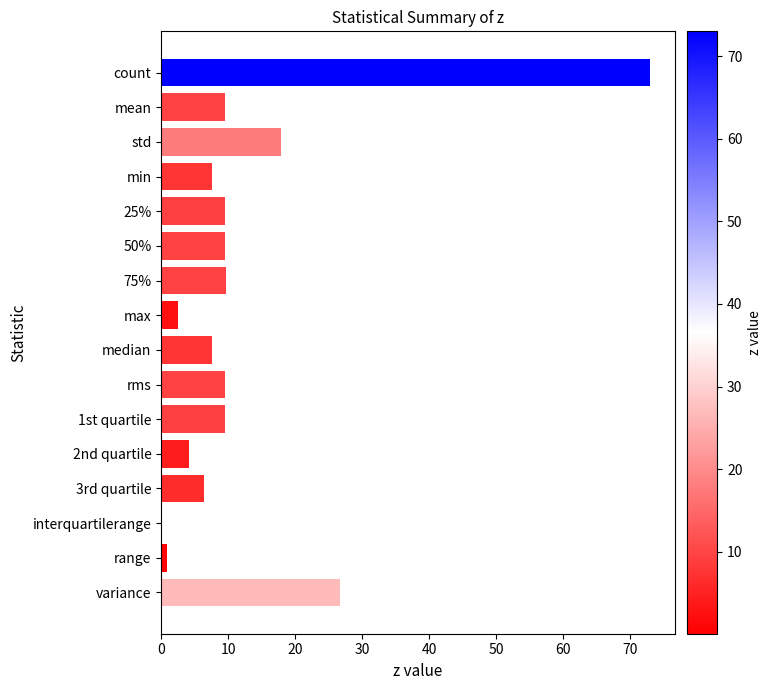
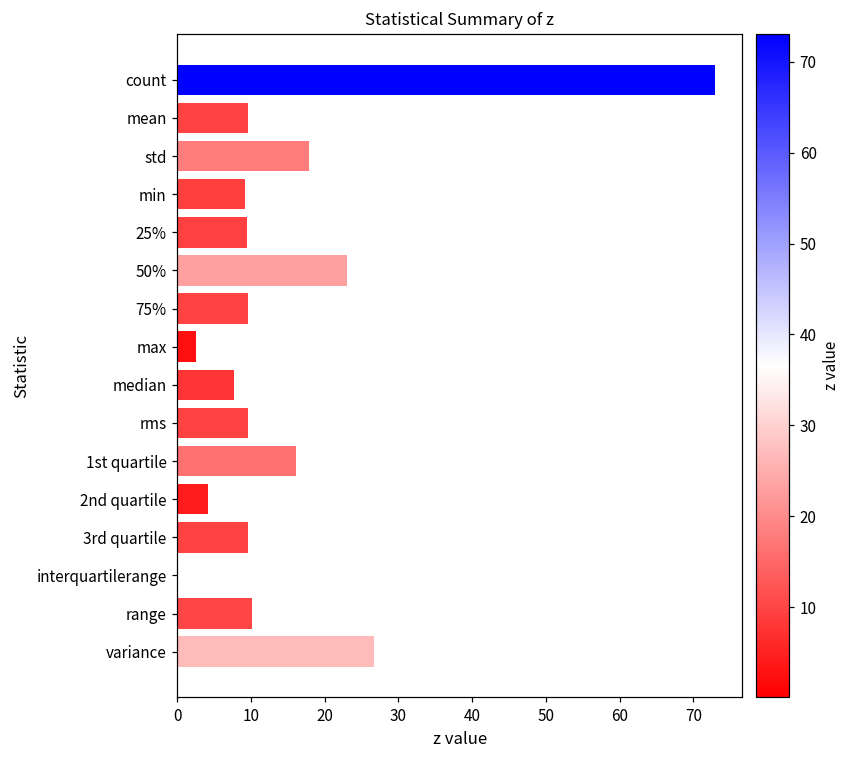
  {
    "count": 73,
    "mean": 10,
    "std": 18,
-   "min": 8,
+   "min": 9,
    "25%": 9,
-   "50%": 10,
+   "50%": 23,
    "75%": 10,
    "max": 3,
    "median": 8,
    "rms": 10,
-   "1st quartile": 9,
+   "1st quartile": 16,
    "2nd quartile": 4,
-   "3rd quartile": 6,
-   "range": 1,
+   "3rd quartile": 10,
+   "range": 10,
    "variance": 27
  }
